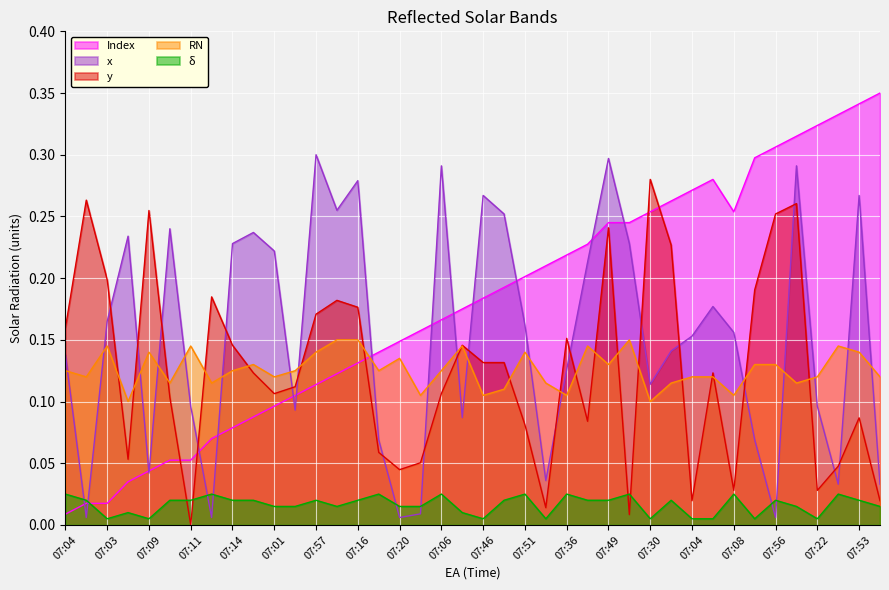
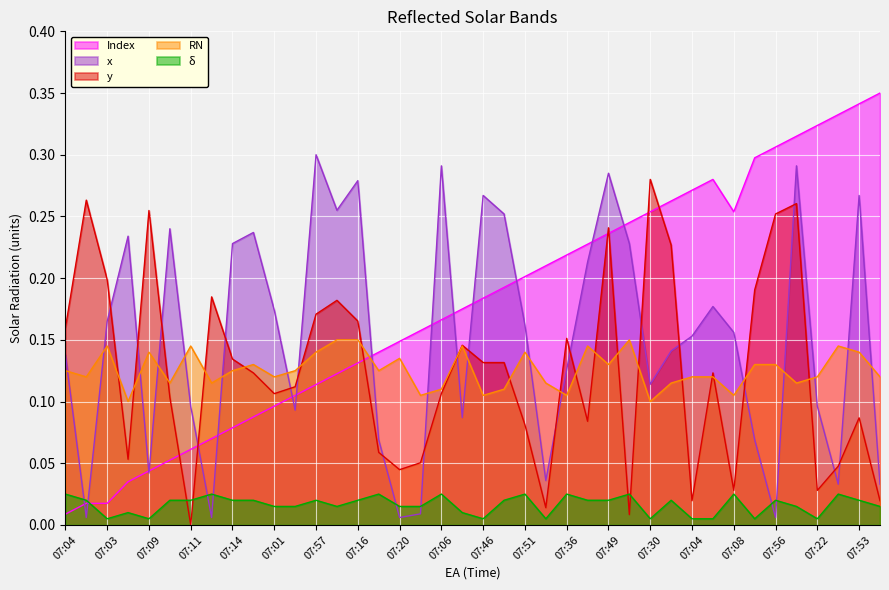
  {
    "Index": {
      "07:03": 0.017,
-     "07:11": 0.053,
+     "07:11": 0.061,
      "07:14": 0.079,
      "07:01": 0.096,
      "07:57": 0.114,
      "07:16": 0.131,
      "07:06": 0.166,
-     "07:49": 0.245,
+     "07:49": 0.236,
      "07:30": 0.254,
      "07:08": 0.254,
      "07:53": 0.341
    },
    "x": {
      "07:03": 0.165,
      "07:11": 0.096,
      "07:14": 0.228,
-     "07:01": 0.222,
+     "07:01": 0.174,
      "07:57": 0.300,
      "07:16": 0.279,
      "07:06": 0.291,
-     "07:49": 0.297,
+     "07:49": 0.285,
      "07:30": 0.114,
      "07:08": 0.156,
      "07:53": 0.267
    },
    "y": {
      "07:03": 0.199,
      "07:09": 0.255,
      "07:11": 0.000,
-     "07:14": 0.146,
+     "07:14": 0.134,
      "07:01": 0.106,
      "07:57": 0.171,
-     "07:16": 0.176,
+     "07:16": 0.165,
      "07:06": 0.106,
      "07:49": 0.241,
      "07:30": 0.280,
      "07:08": 0.028,
      "07:53": 0.087
    },
    "RN": {
      "07:03": 0.145,
      "07:09": 0.140,
      "07:11": 0.145,
      "07:14": 0.125,
      "07:01": 0.120,
      "07:57": 0.140,
      "07:16": 0.150,
-     "07:06": 0.125,
+     "07:06": 0.110,
      "07:49": 0.130,
      "07:30": 0.100,
      "07:08": 0.105,
      "07:53": 0.140
    },
    "δ": {
      "07:03": 0.005,
      "07:09": 0.005,
      "07:11": 0.020,
      "07:14": 0.020,
      "07:01": 0.015,
      "07:57": 0.020,
      "07:16": 0.020,
      "07:06": 0.025,
      "07:49": 0.020,
      "07:30": 0.005,
      "07:08": 0.025,
      "07:53": 0.020
    }
  }
